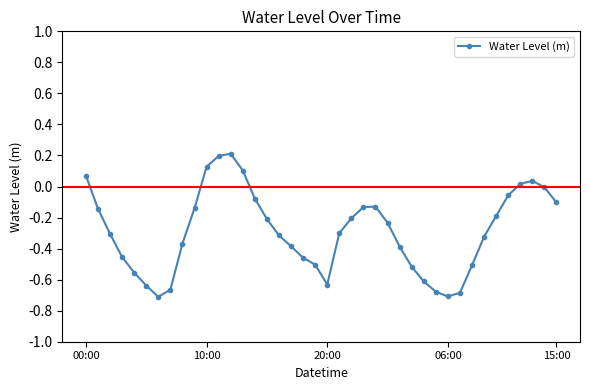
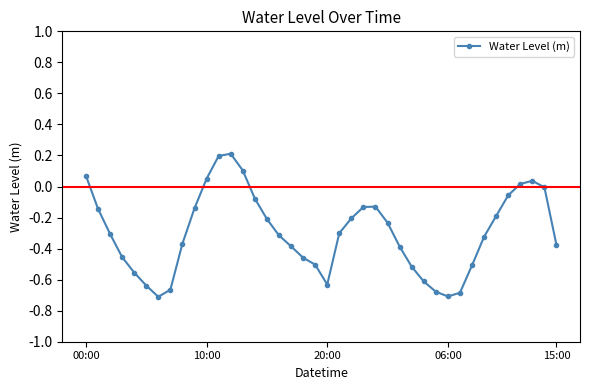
  {
    "00:00": 0.07,
-   "10:00": 0.13,
+   "10:00": 0.05,
    "20:00": -0.63,
    "06:00": -0.71,
-   "15:00": -0.10
+   "15:00": -0.38
  }
